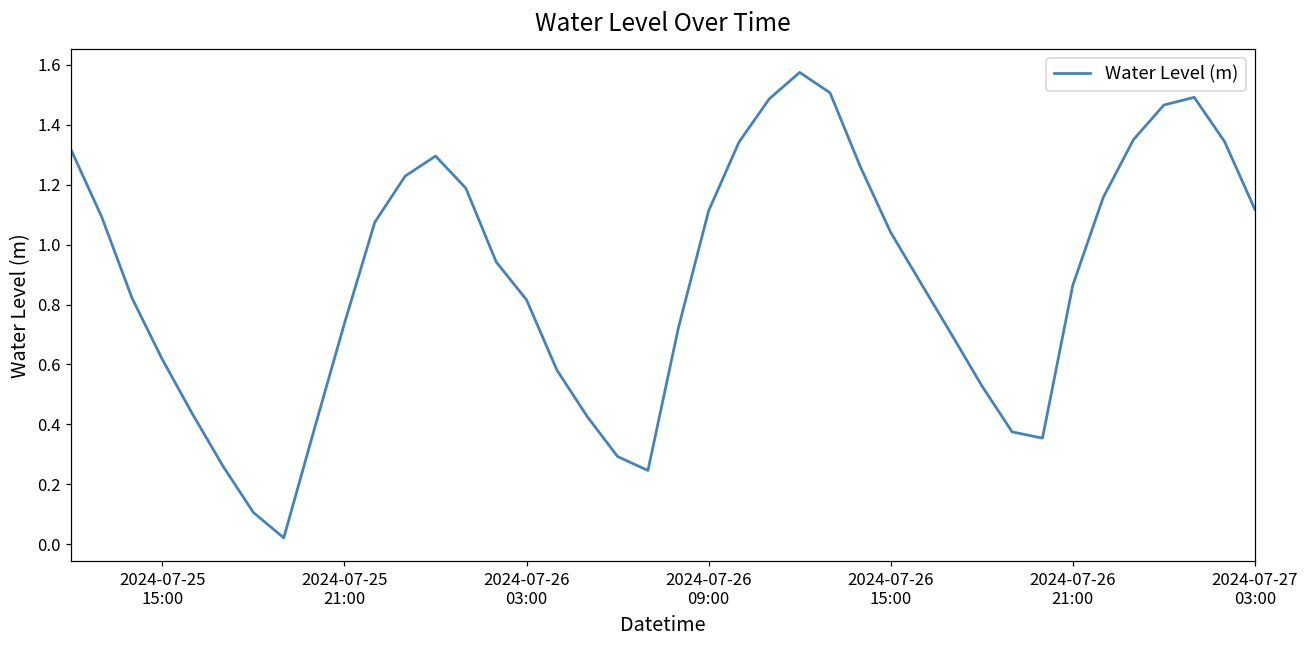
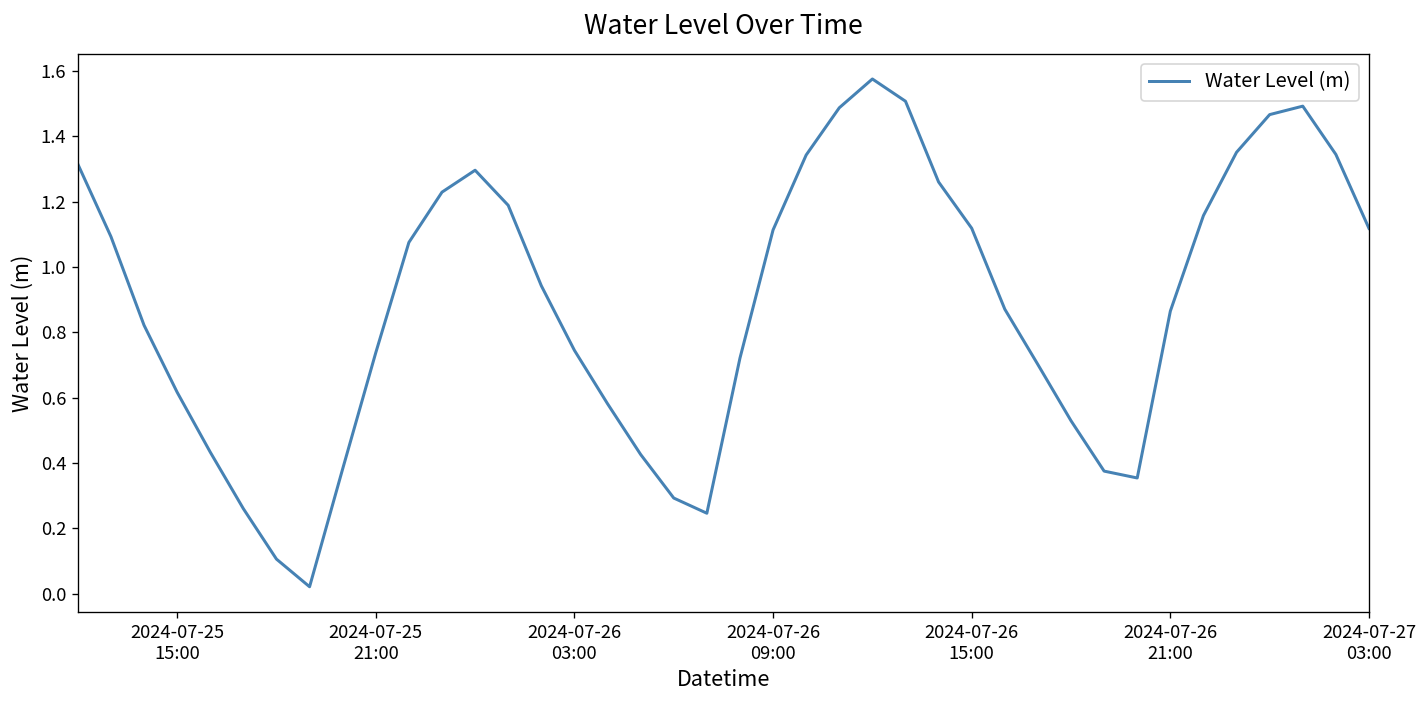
  {
    "2024-07-25 15:00": 0.62,
    "2024-07-25 21:00": 0.74,
-   "2024-07-26 03:00": 0.82,
+   "2024-07-26 03:00": 0.74,
    "2024-07-26 09:00": 1.11,
-   "2024-07-26 15:00": 1.04,
+   "2024-07-26 15:00": 1.12,
    "2024-07-26 21:00": 0.86,
    "2024-07-27 03:00": 1.12
  }
